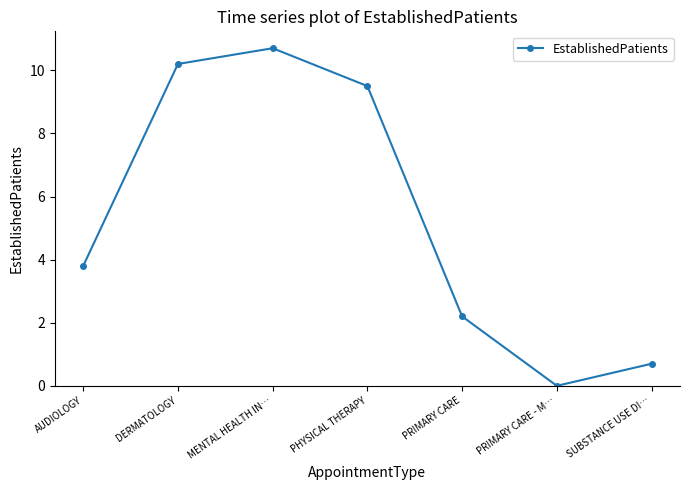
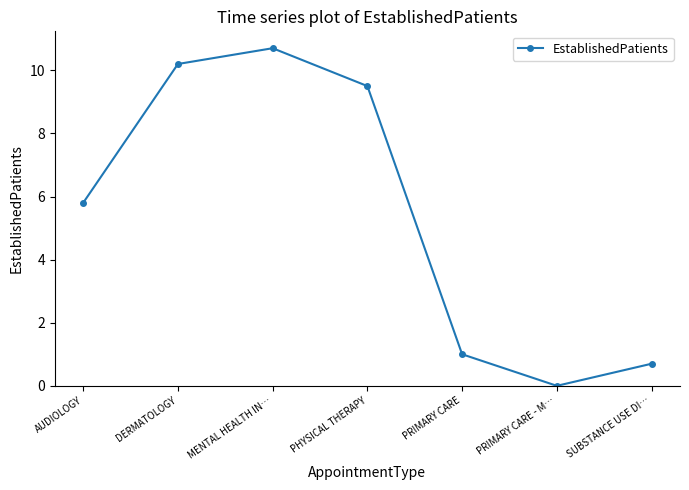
  {
-   "AUDIOLOGY": 3.8,
+   "AUDIOLOGY": 5.8,
    "DERMATOLOGY": 10.2,
    "MENTAL HEALTH IN…": 10.7,
    "PHYSICAL THERAPY": 9.5,
-   "PRIMARY CARE": 2.2,
+   "PRIMARY CARE": 1.0,
    "PRIMARY CARE - M…": 0.0,
    "SUBSTANCE USE DI…": 0.7
  }
